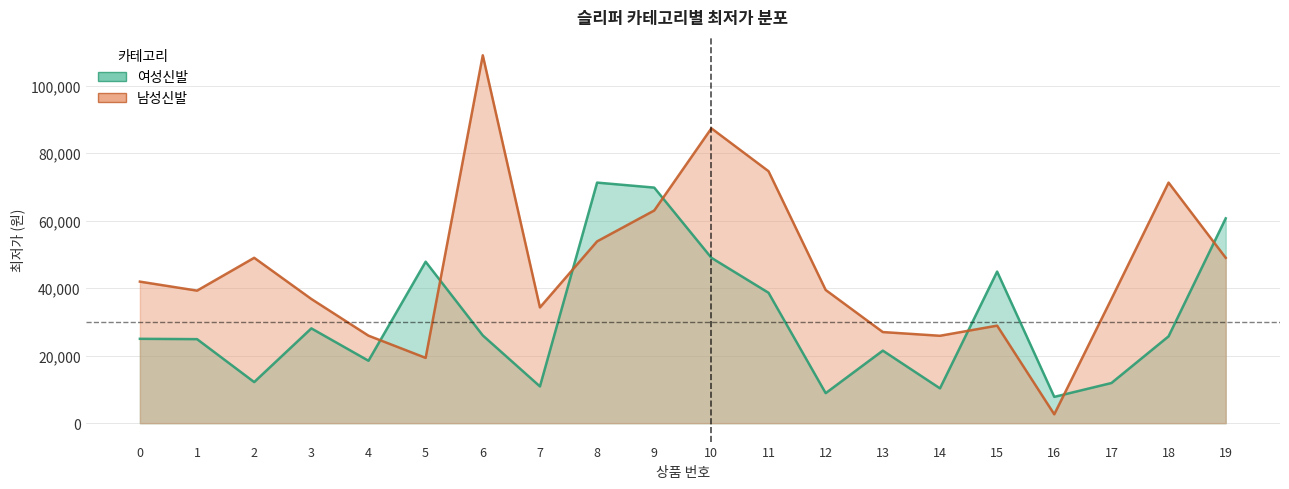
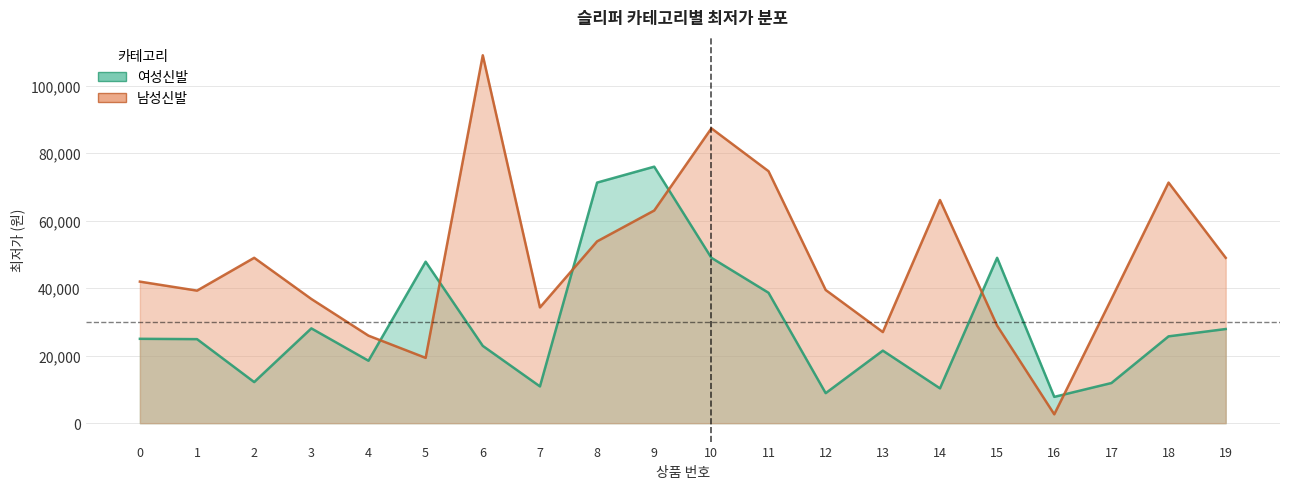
  {
    "여성신발": {
      "0": "25,000",
      "1": "25,000",
      "2": "12,000",
      "3": "28,000",
      "4": "19,000",
      "5": "48,000",
-     "6": "26,000",
+     "6": "23,000",
      "7": "11,000",
      "8": "71,000",
-     "9": "70,000",
+     "9": "76,000",
      "10": "49,000",
      "11": "39,000",
      "12": "9,000",
      "13": "21,000",
      "14": "10,000",
-     "15": "45,000",
+     "15": "49,000",
      "16": "8,000",
      "17": "12,000",
      "18": "26,000",
-     "19": "61,000"
+     "19": "28,000"
    },
    "남성신발": {
      "0": "42,000",
      "1": "39,000",
      "2": "49,000",
      "3": "37,000",
      "4": "26,000",
      "5": "19,000",
      "6": "109,000",
      "7": "34,000",
      "8": "54,000",
      "9": "63,000",
      "10": "87,000",
      "11": "75,000",
      "12": "39,000",
      "13": "27,000",
-     "14": "26,000",
+     "14": "66,000",
      "15": "29,000",
      "16": "3,000",
      "17": "37,000",
      "18": "71,000",
      "19": "49,000"
    }
  }
